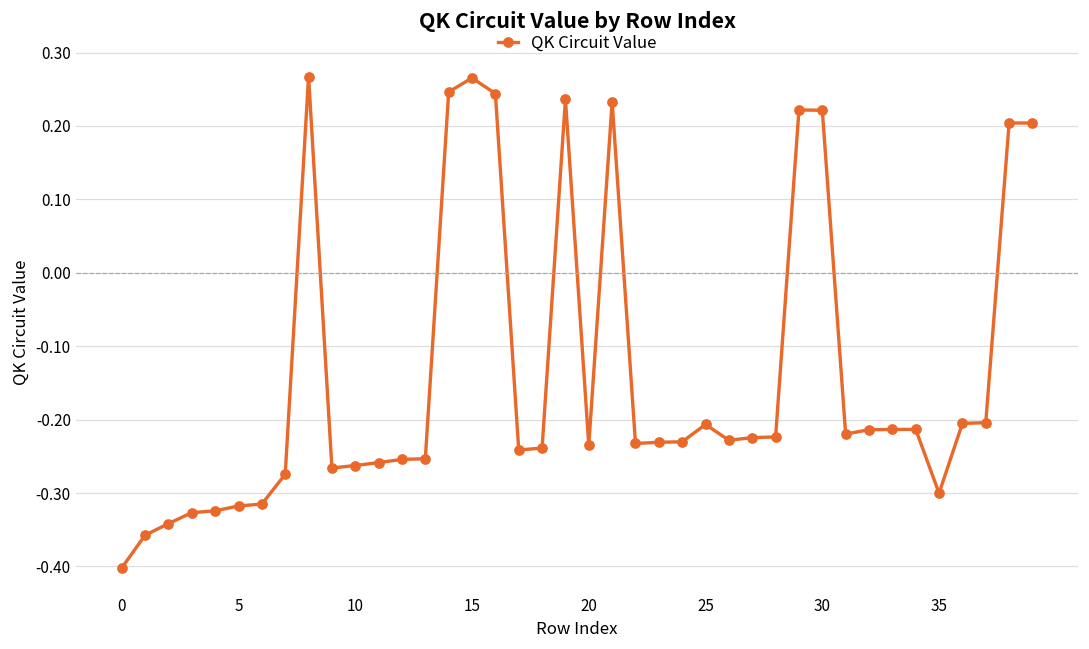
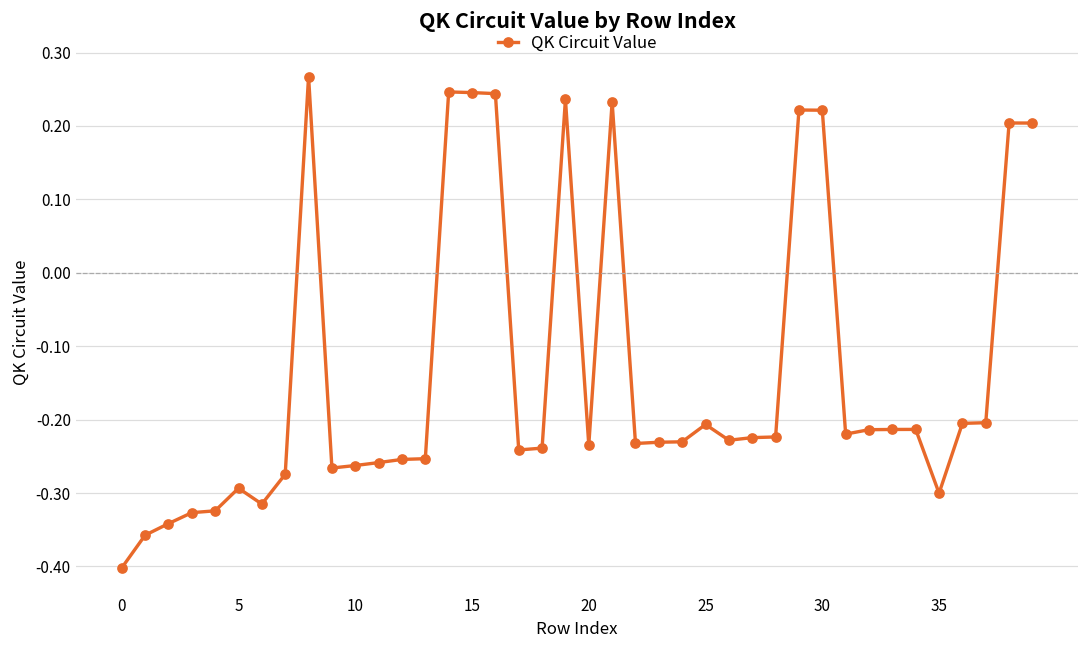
  {
    "0": -0.40,
-   "5": -0.32,
+   "5": -0.29,
    "10": -0.26,
-   "15": 0.27,
+   "15": 0.25,
    "20": -0.23,
    "25": -0.21,
    "30": 0.22,
    "35": -0.30
  }
